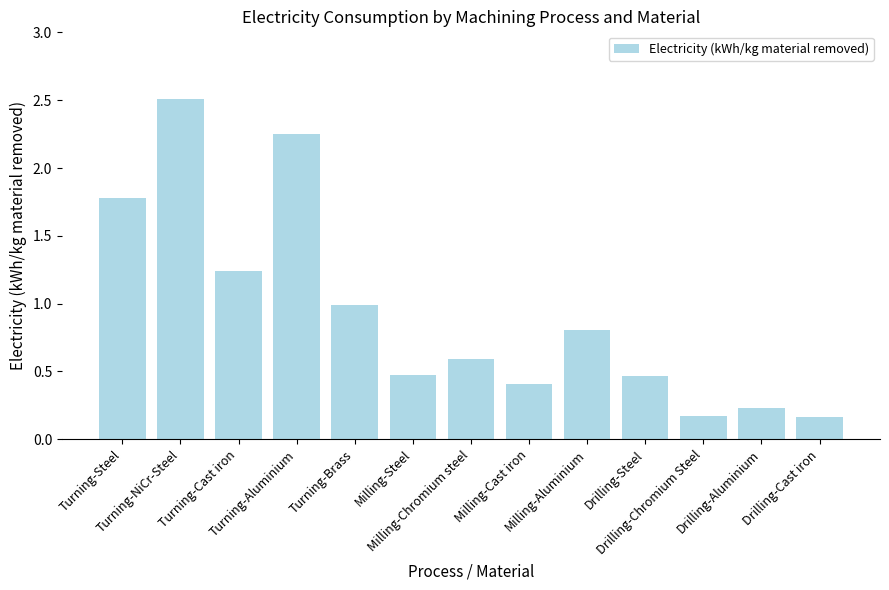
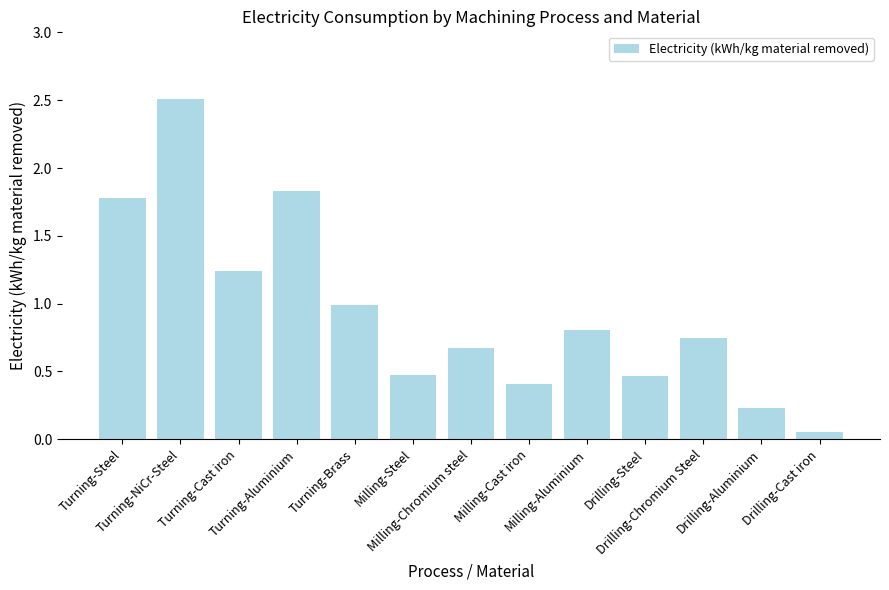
  {
    "Turning-Steel": 1.78,
    "Turning-NiCr-Steel": 2.51,
    "Turning-Cast iron": 1.24,
-   "Turning-Aluminium": 2.25,
+   "Turning-Aluminium": 1.83,
    "Turning-Brass": 0.99,
    "Milling-Steel": 0.47,
-   "Milling-Chromium steel": 0.59,
+   "Milling-Chromium steel": 0.67,
    "Milling-Cast iron": 0.41,
    "Milling-Aluminium": 0.80,
    "Drilling-Steel": 0.47,
-   "Drilling-Chromium Steel": 0.17,
+   "Drilling-Chromium Steel": 0.75,
    "Drilling-Aluminium": 0.23,
-   "Drilling-Cast iron": 0.17
+   "Drilling-Cast iron": 0.06
  }
